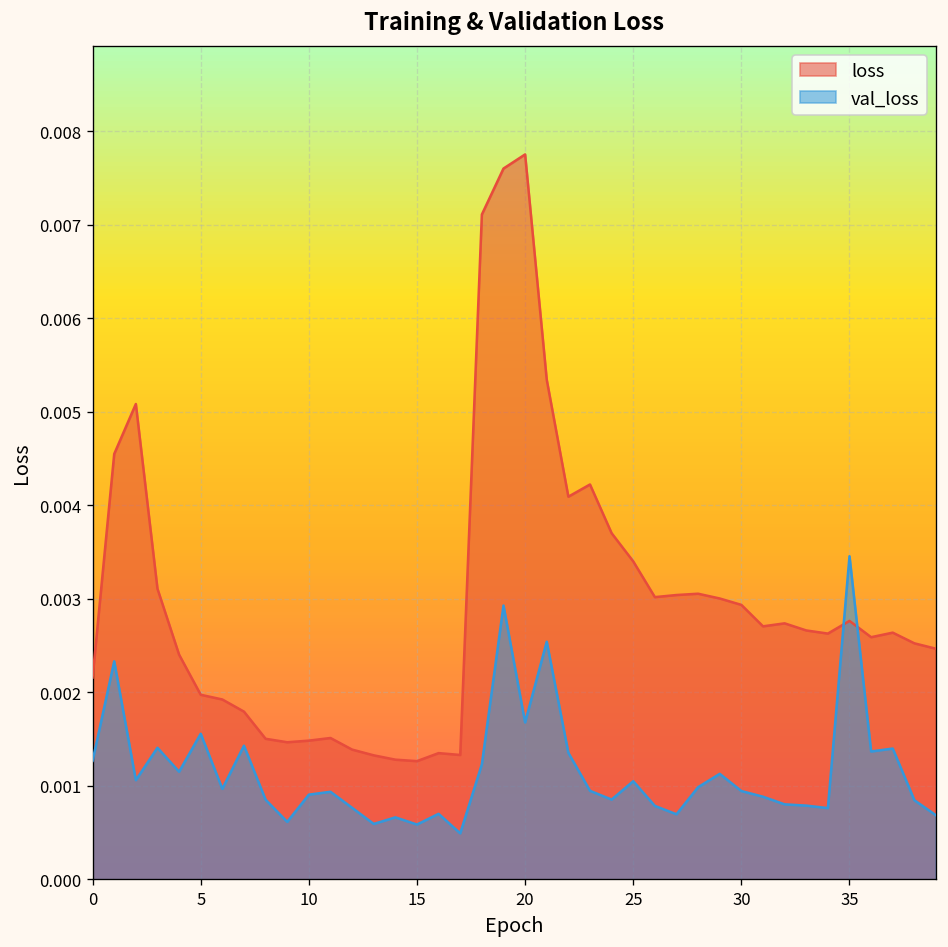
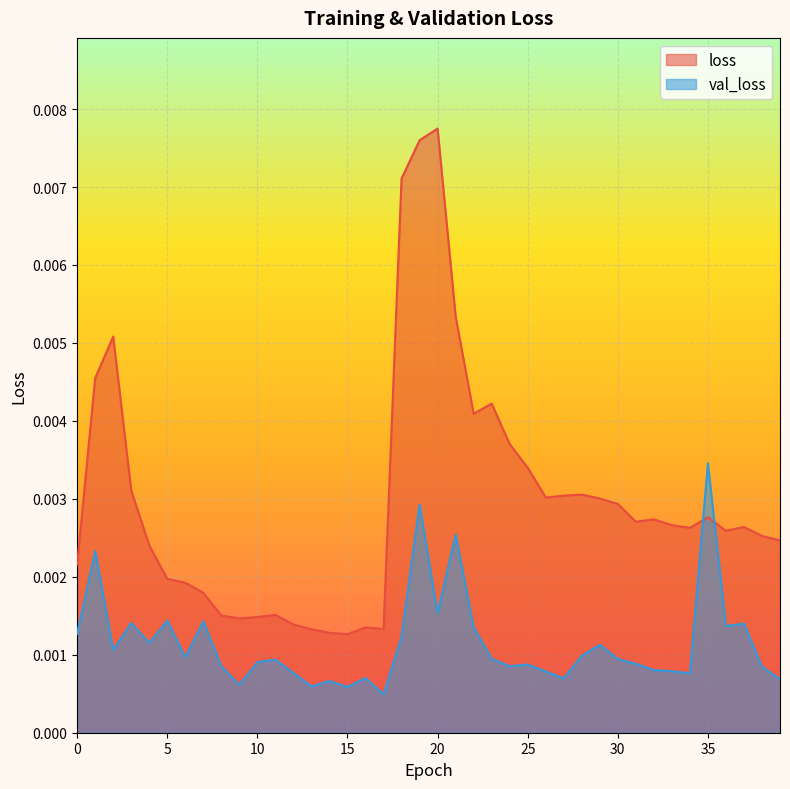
  {
    "loss": {
      "0": 0.0022,
      "5": 0.0020,
      "10": 0.0015,
      "15": 0.0013,
      "20": 0.0078,
      "25": 0.0034,
      "30": 0.0029,
      "35": 0.0028
    },
    "val_loss": {
      "0": 0.0013,
-     "5": 0.0016,
+     "5": 0.0014,
      "10": 0.0009,
      "15": 0.0006,
-     "20": 0.0017,
-     "25": 0.0011,
+     "20": 0.0015,
+     "25": 0.0009,
      "30": 0.0009,
      "35": 0.0035
    }
  }
